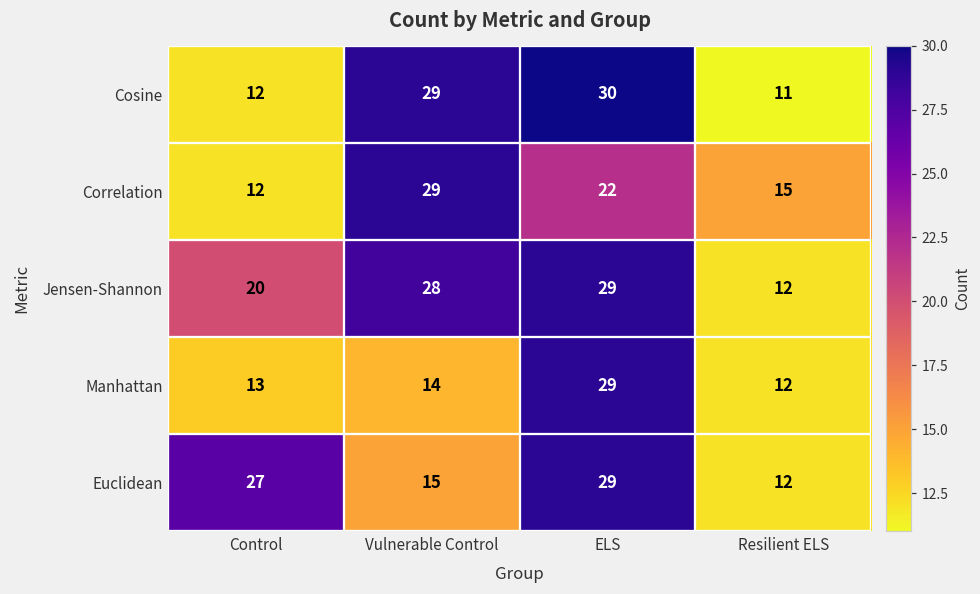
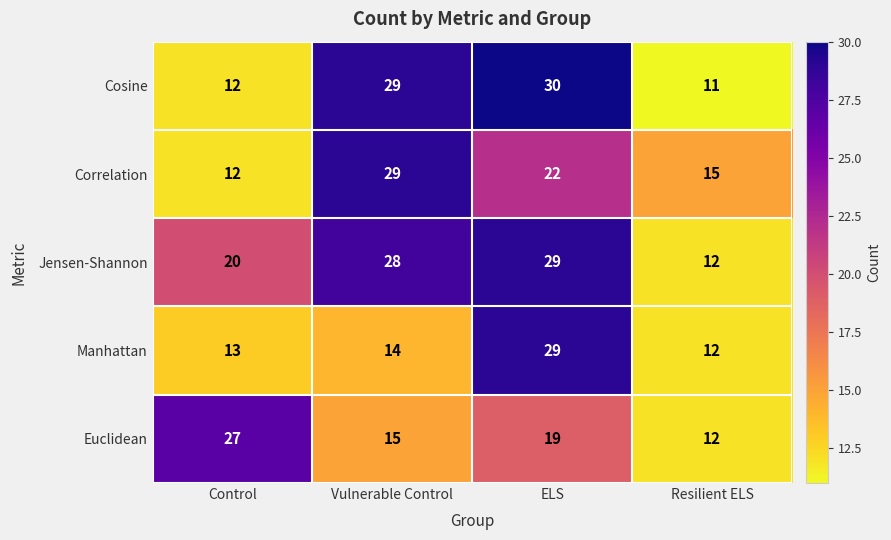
  {
    "Cosine": {
      "Control": 12,
      "Vulnerable Control": 29,
      "ELS": 30,
      "Resilient ELS": 11
    },
    "Correlation": {
      "Control": 12,
      "Vulnerable Control": 29,
      "ELS": 22,
      "Resilient ELS": 15
    },
    "Jensen-Shannon": {
      "Control": 20,
      "Vulnerable Control": 28,
      "ELS": 29,
      "Resilient ELS": 12
    },
    "Manhattan": {
      "Control": 13,
      "Vulnerable Control": 14,
      "ELS": 29,
      "Resilient ELS": 12
    },
    "Euclidean": {
      "Control": 27,
      "Vulnerable Control": 15,
-     "ELS": 29,
+     "ELS": 19,
      "Resilient ELS": 12
    }
  }
